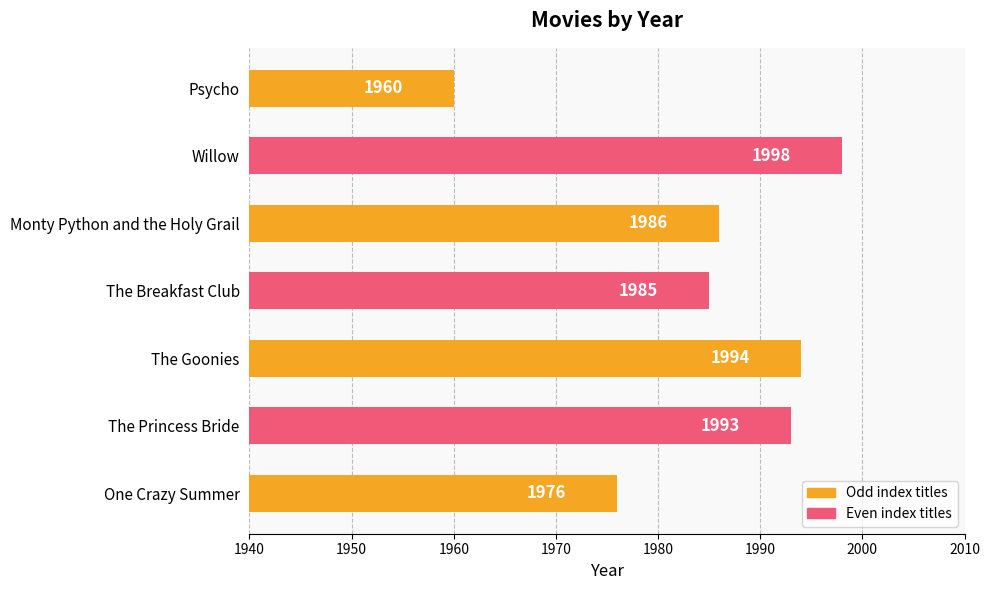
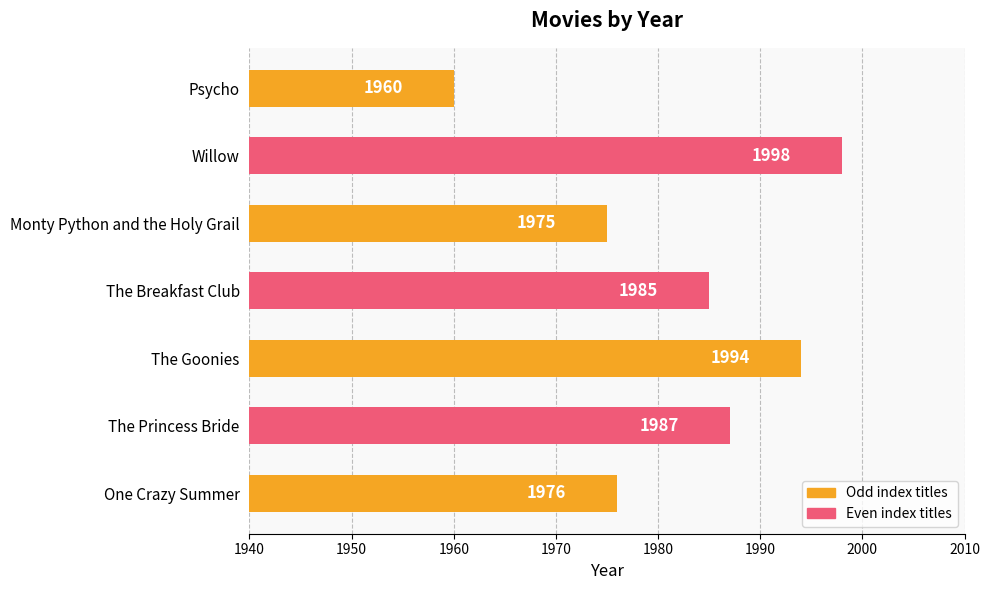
  {
    "Psycho": 1960,
    "Willow": 1998,
-   "Monty Python and the Holy Grail": 1986,
+   "Monty Python and the Holy Grail": 1975,
    "The Breakfast Club": 1985,
    "The Goonies": 1994,
-   "The Princess Bride": 1993,
+   "The Princess Bride": 1987,
    "One Crazy Summer": 1976
  }
